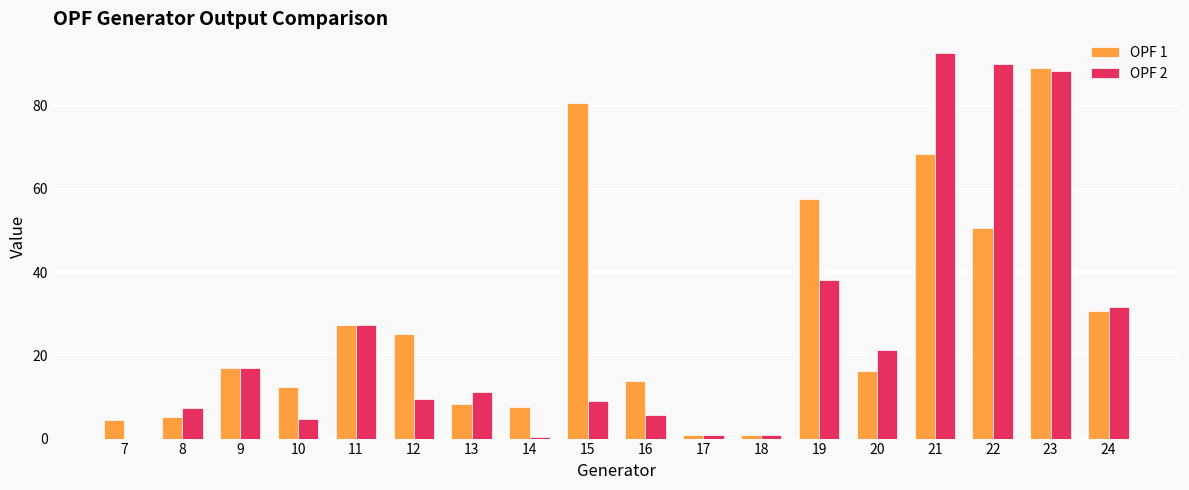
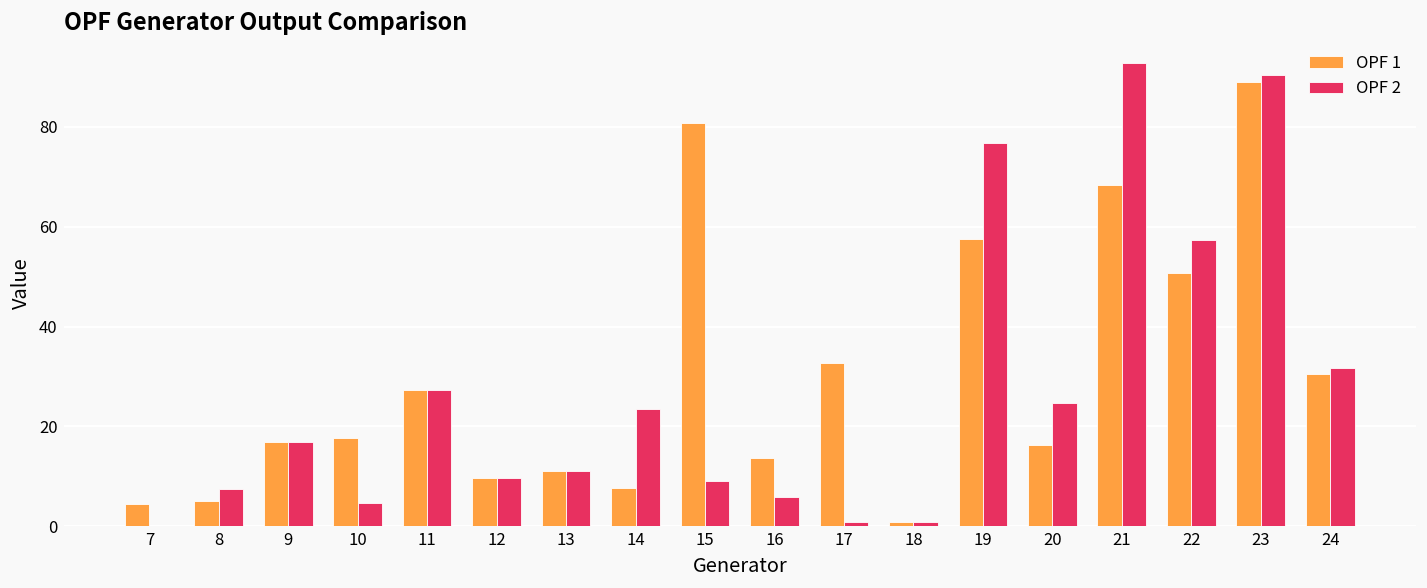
  {
    "OPF 1": {
      "7": 5,
      "8": 5,
      "9": 17,
-     "10": 12,
+     "10": 18,
      "11": 27,
-     "12": 25,
-     "13": 8,
+     "12": 10,
+     "13": 11,
      "14": 8,
      "15": 81,
      "16": 14,
-     "17": 1,
+     "17": 33,
      "18": 1,
      "19": 58,
      "20": 16,
      "21": 68,
      "22": 51,
      "23": 89,
      "24": 31
    },
    "OPF 2": {
      "7": 0,
      "8": 7,
      "9": 17,
      "10": 5,
      "11": 27,
      "12": 10,
      "13": 11,
-     "14": 0,
+     "14": 24,
      "15": 9,
      "16": 6,
      "17": 1,
      "18": 1,
-     "19": 38,
-     "20": 21,
+     "19": 77,
+     "20": 25,
      "21": 93,
-     "22": 90,
-     "23": 88,
+     "22": 57,
+     "23": 90,
      "24": 32
    }
  }
